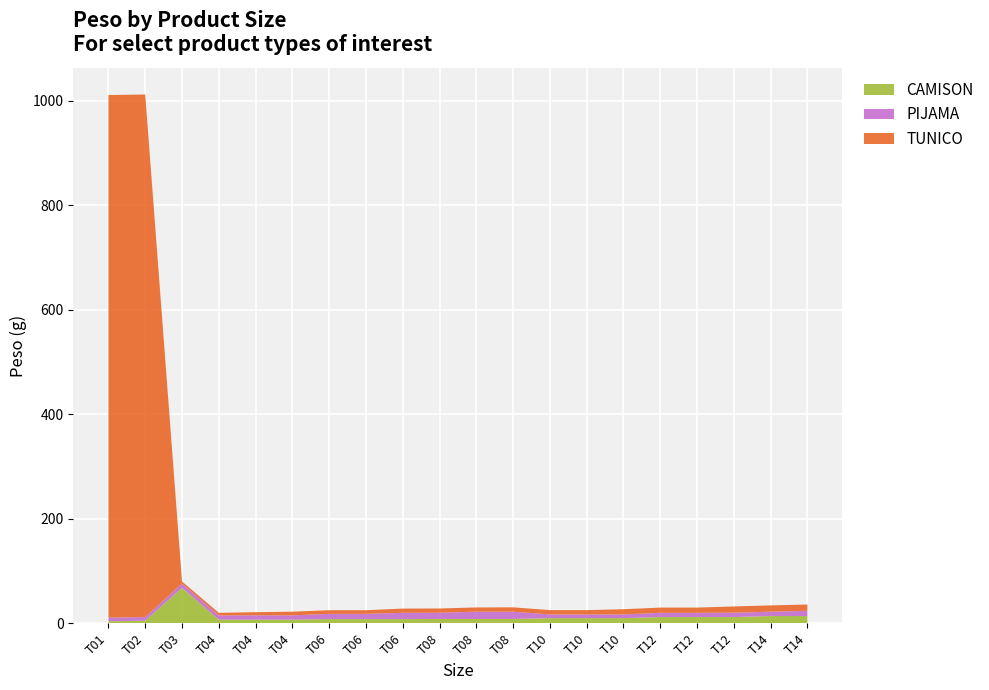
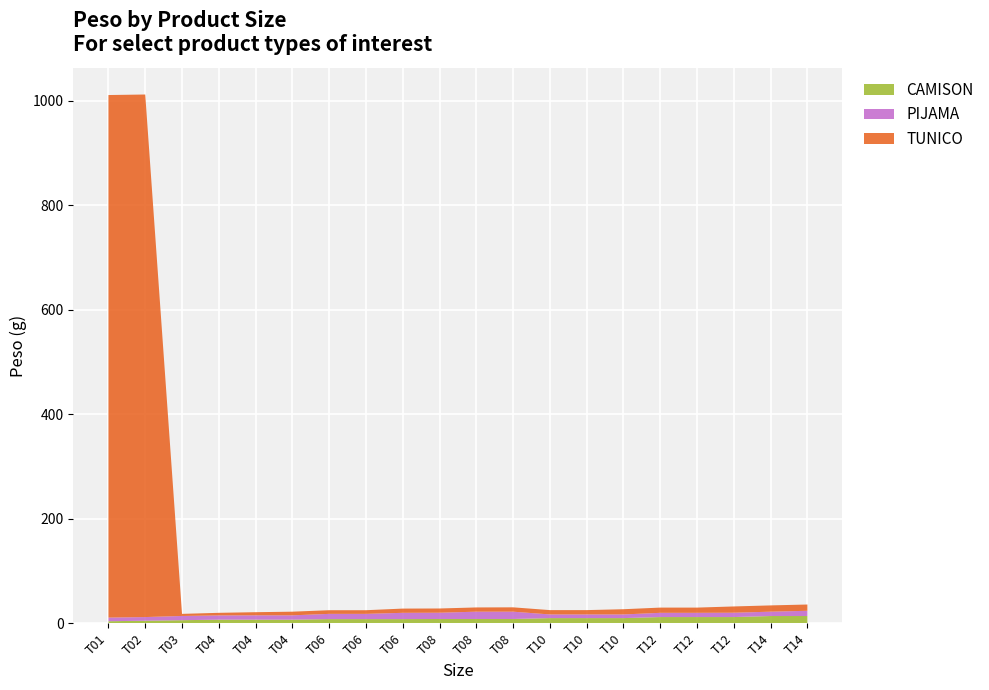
  {
    "CAMISON": {
      "T02": 10,
-     "T03": 70
+     "T03": 10
    },
    "PIJAMA": {
      "T01": 10,
      "T02": 10
    },
    "TUNICO": {
      "T01": 1000,
      "T02": 1000
    }
  }
